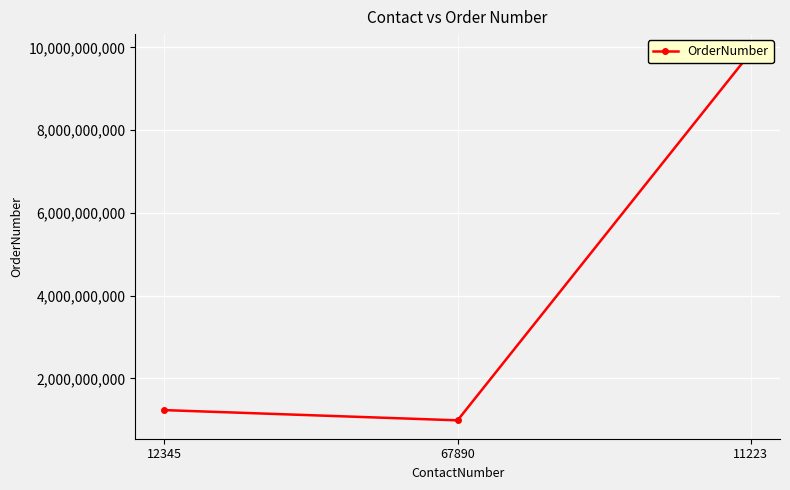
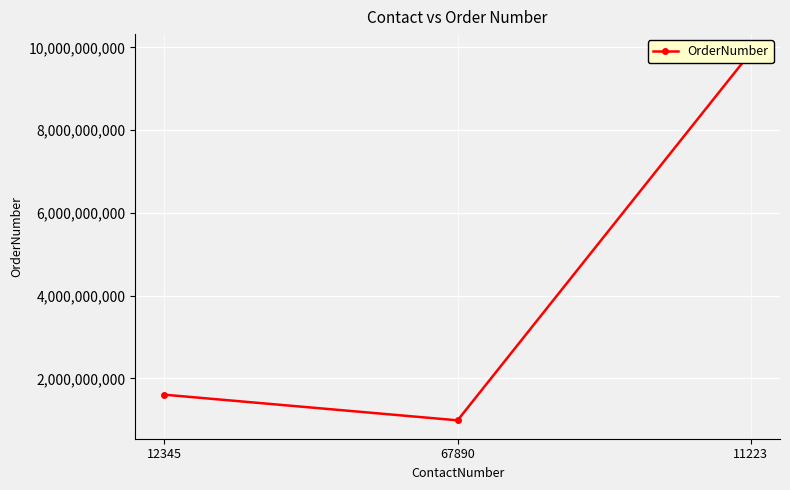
  {
-   "12345": "1,200,000,000",
+   "12345": "1,600,000,000",
    "67890": "1,000,000,000"
  }
